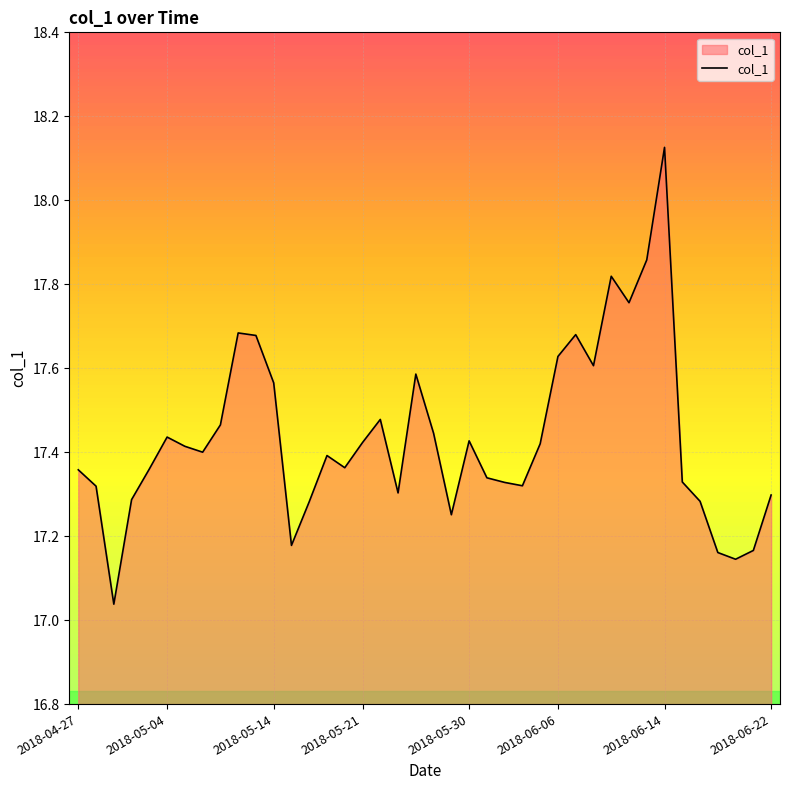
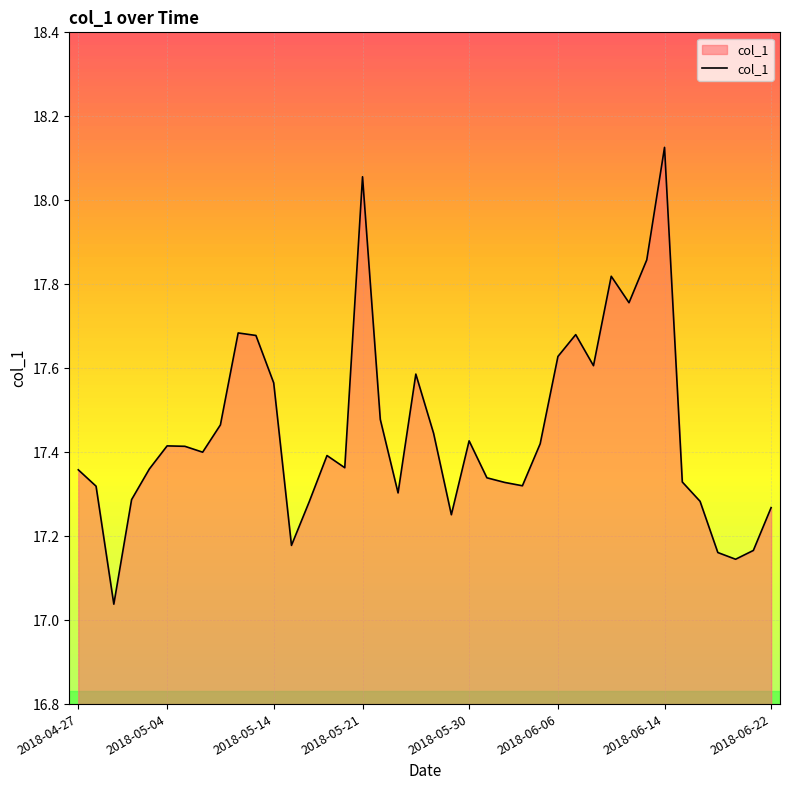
  {
    "2018-04-27": 17.36,
-   "2018-05-04": 17.44,
+   "2018-05-04": 17.42,
    "2018-05-14": 17.57,
-   "2018-05-21": 17.42,
+   "2018-05-21": 18.06,
    "2018-05-30": 17.43,
    "2018-06-06": 17.63,
    "2018-06-14": 18.13,
-   "2018-06-22": 17.30
+   "2018-06-22": 17.27
  }
